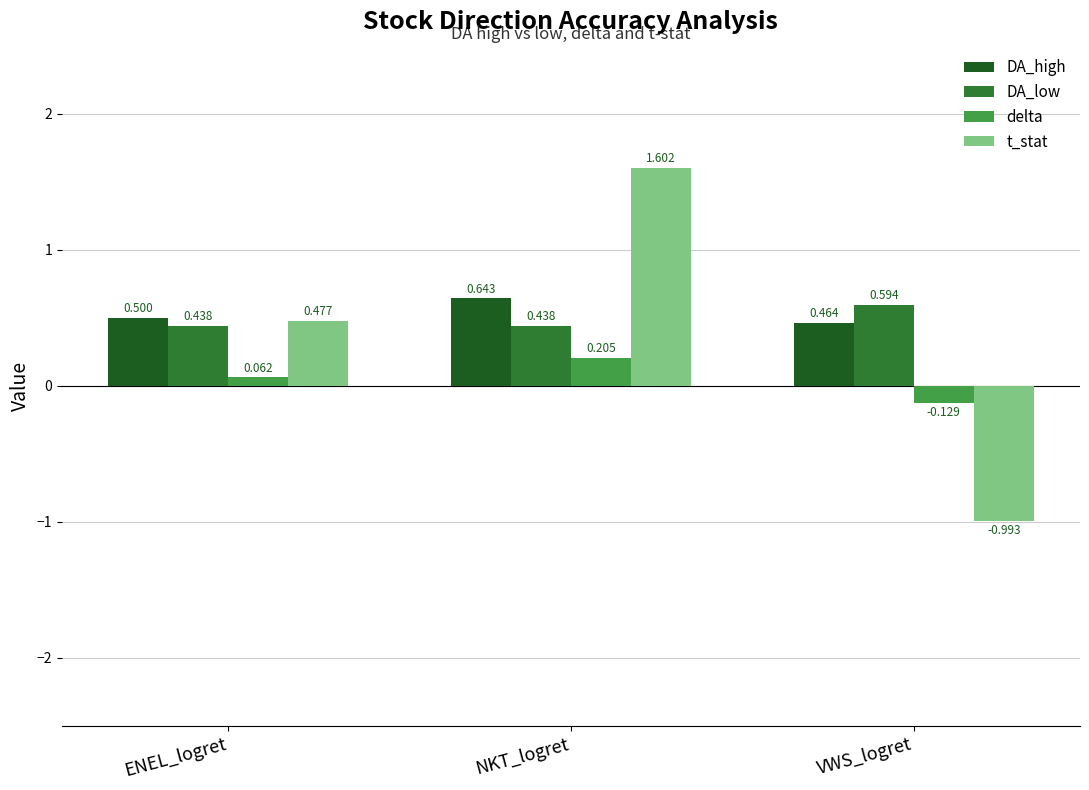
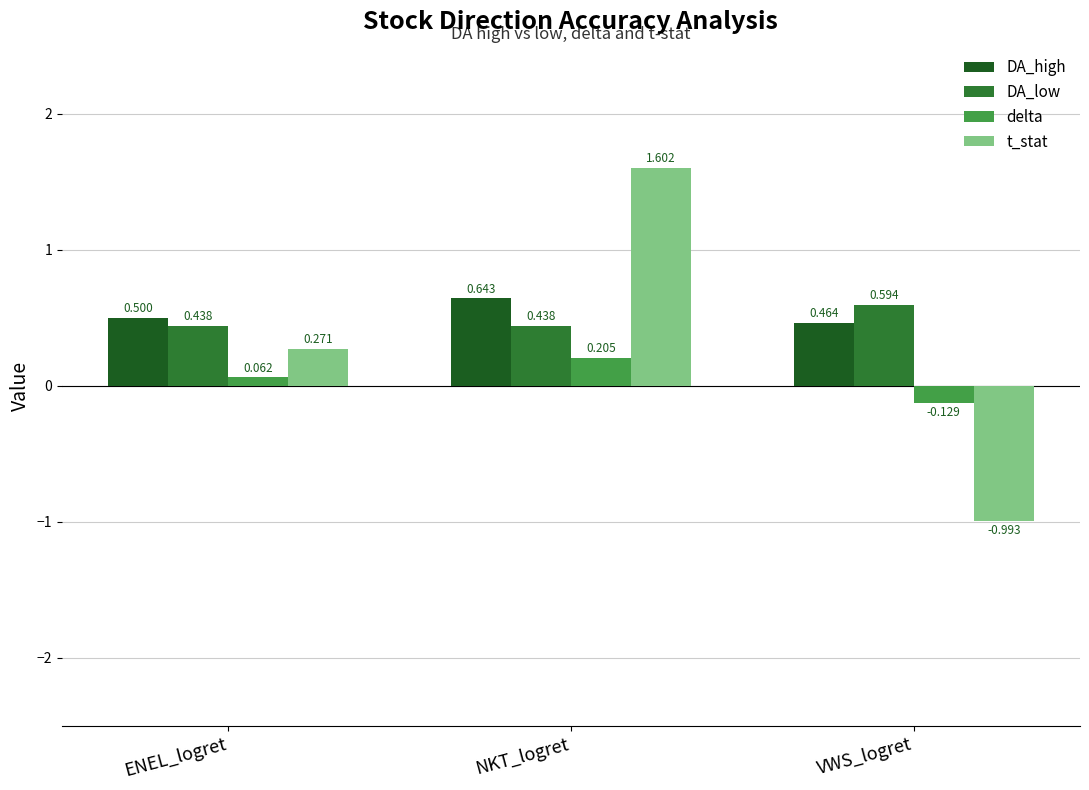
  {
    "t_stat": {
-     "ENEL_logret": 0.477,
+     "ENEL_logret": 0.271,
      "NKT_logret": 1.602,
      "VWS_logret": -0.993
    }
  }
